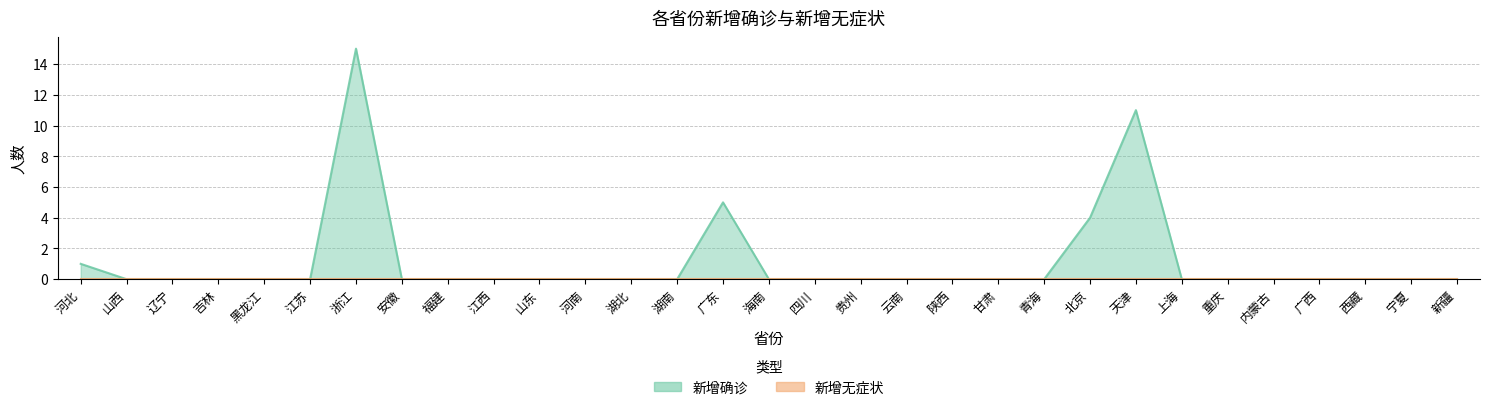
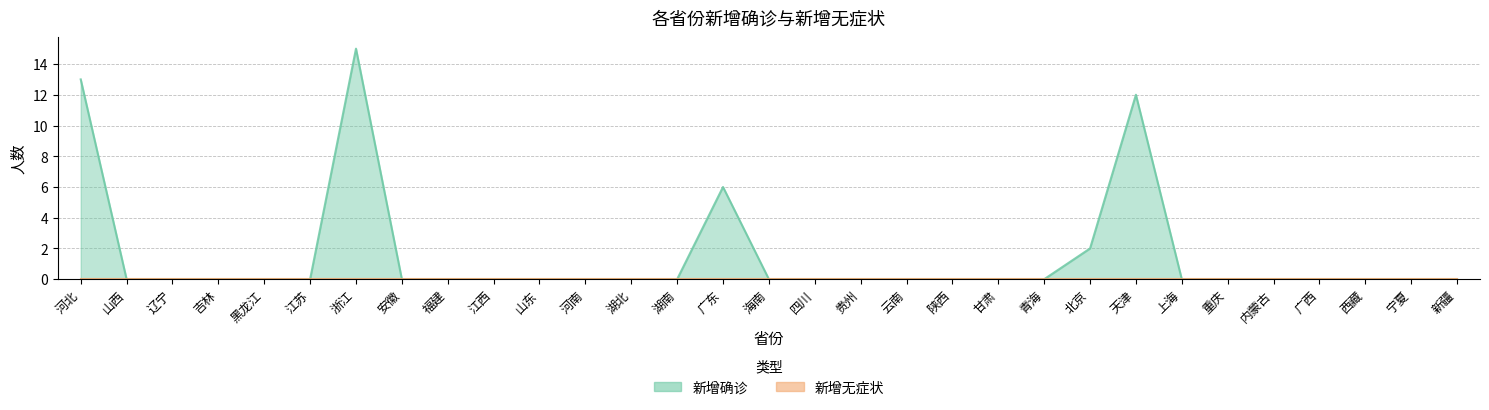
  {
    "新增确诊": {
-     "河北": 1,
+     "河北": 13,
      "浙江": 15,
-     "广东": 5,
-     "北京": 4,
-     "天津": 11
+     "广东": 6,
+     "北京": 2,
+     "天津": 12
    },
    "新增无症状": {
      "河北": 0,
      "浙江": 0,
      "广东": 0,
      "北京": 0,
      "天津": 0
    }
  }
